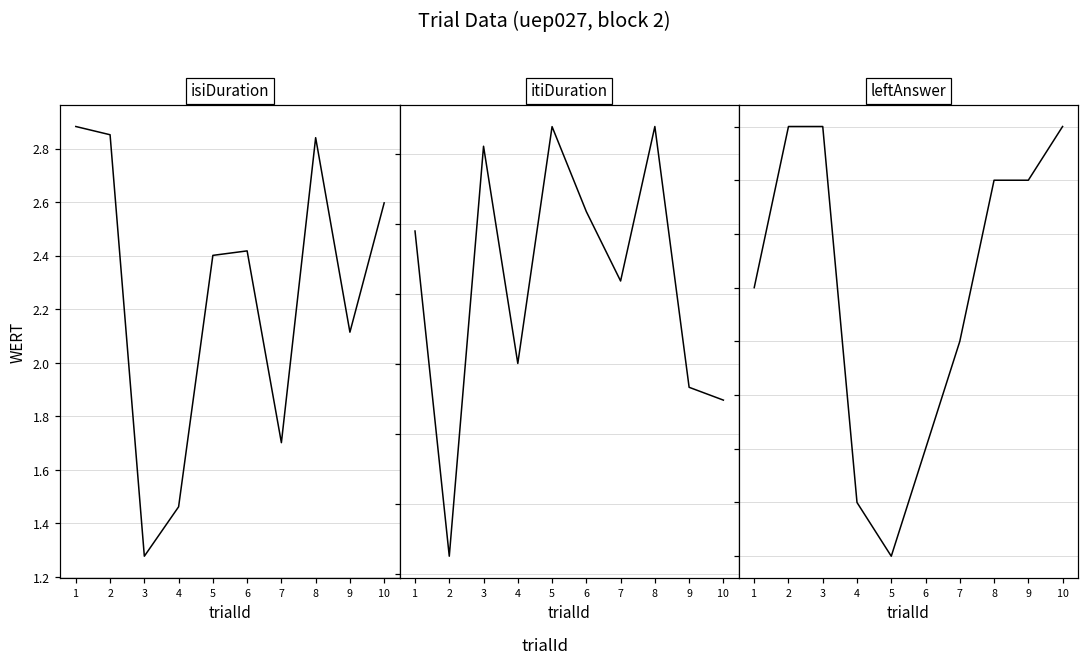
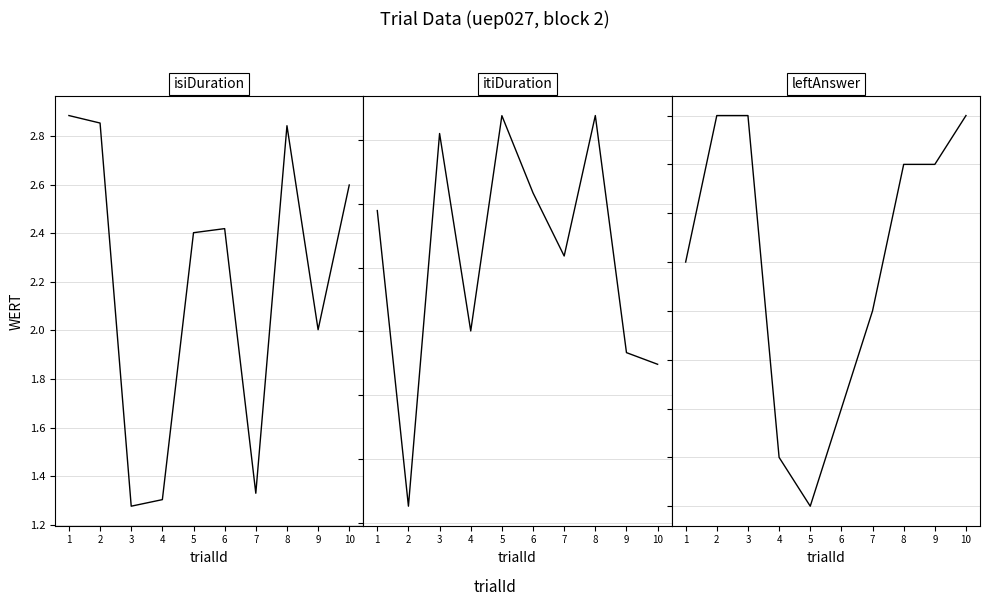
  {
    "isiDuration": {
      "1": 2.88,
      "2": 2.85,
      "3": 1.28,
-     "4": 1.46,
+     "4": 1.30,
      "5": 2.40,
      "6": 2.42,
-     "7": 1.70,
+     "7": 1.33,
      "8": 2.84,
-     "9": 2.11,
+     "9": 2.00,
      "10": 2.60
    }
  }
